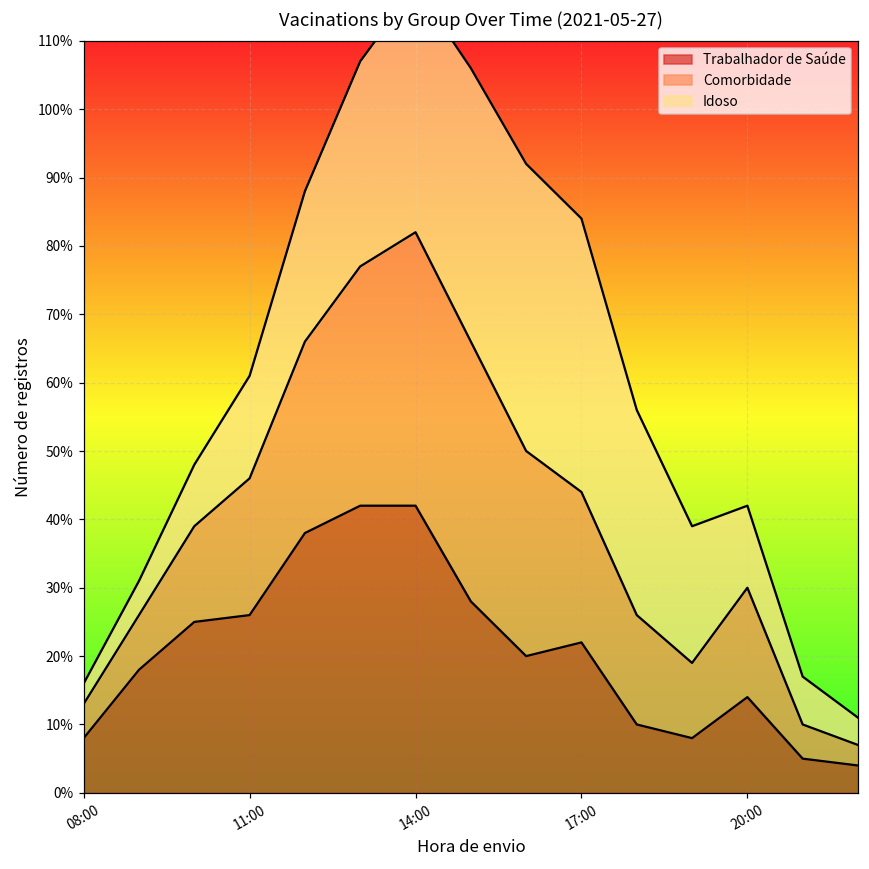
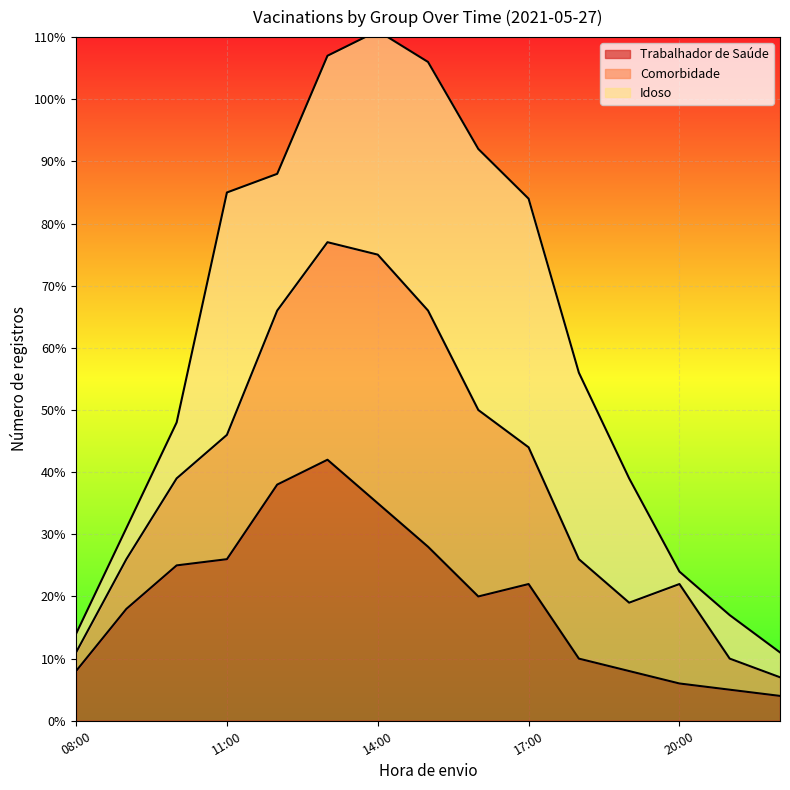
  {
    "Trabalhador de Saúde": {
      "08:00": "8%",
      "11:00": "26%",
-     "14:00": "42%",
+     "14:00": "35%",
      "17:00": "22%",
-     "20:00": "14%"
+     "20:00": "6%"
    },
    "Comorbidade": {
-     "08:00": "5%",
+     "08:00": "3%",
      "11:00": "20%",
      "14:00": "40%",
      "17:00": "22%",
      "20:00": "16%"
    },
    "Idoso": {
      "08:00": "3%",
-     "11:00": "15%",
+     "11:00": "39%",
      "17:00": "40%",
-     "20:00": "12%"
+     "20:00": "2%"
    }
  }
